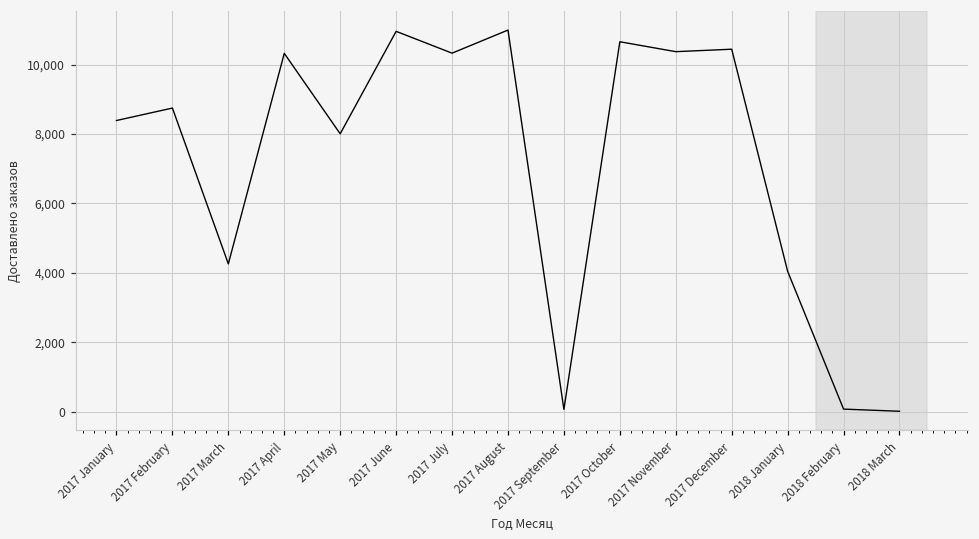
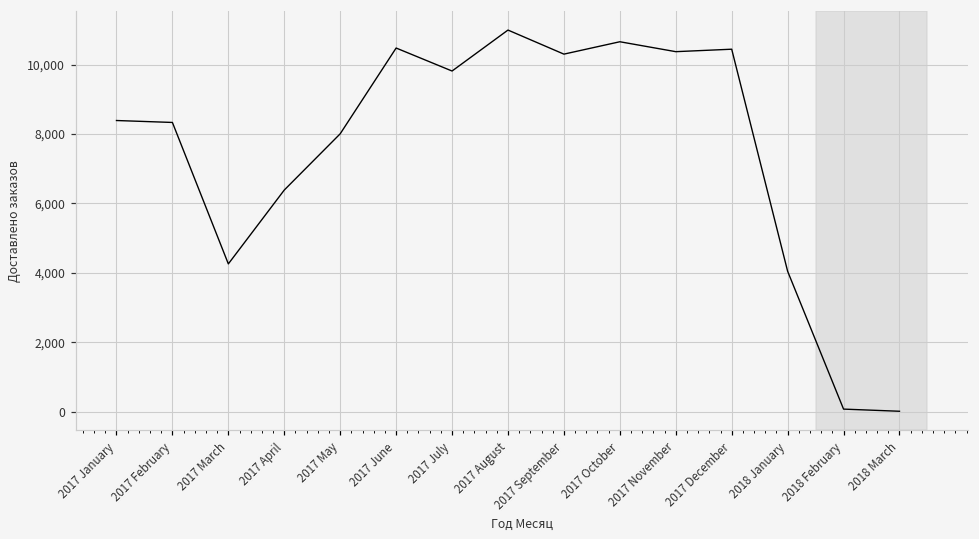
  {
    "2017 January": "8,400",
-   "2017 February": "8,800",
+   "2017 February": "8,300",
    "2017 March": "4,300",
-   "2017 April": "10,300",
+   "2017 April": "6,400",
    "2017 May": "8,000",
-   "2017 June": "11,000",
-   "2017 July": "10,300",
+   "2017 June": "10,500",
+   "2017 July": "9,800",
    "2017 August": "11,000",
-   "2017 September": "100",
+   "2017 September": "10,300",
    "2017 October": "10,700",
    "2017 November": "10,400",
    "2017 December": "10,400",
    "2018 January": "4,000",
    "2018 February": "100",
    "2018 March": "0"
  }
